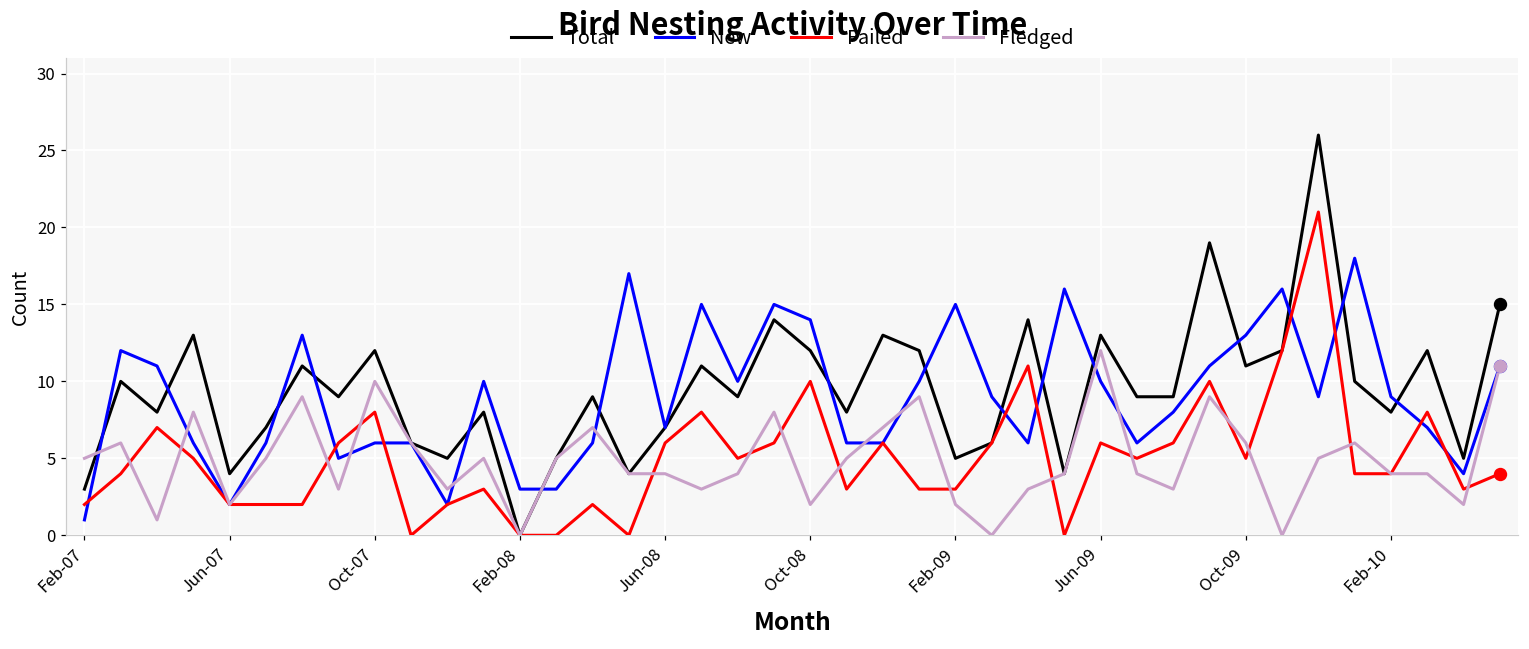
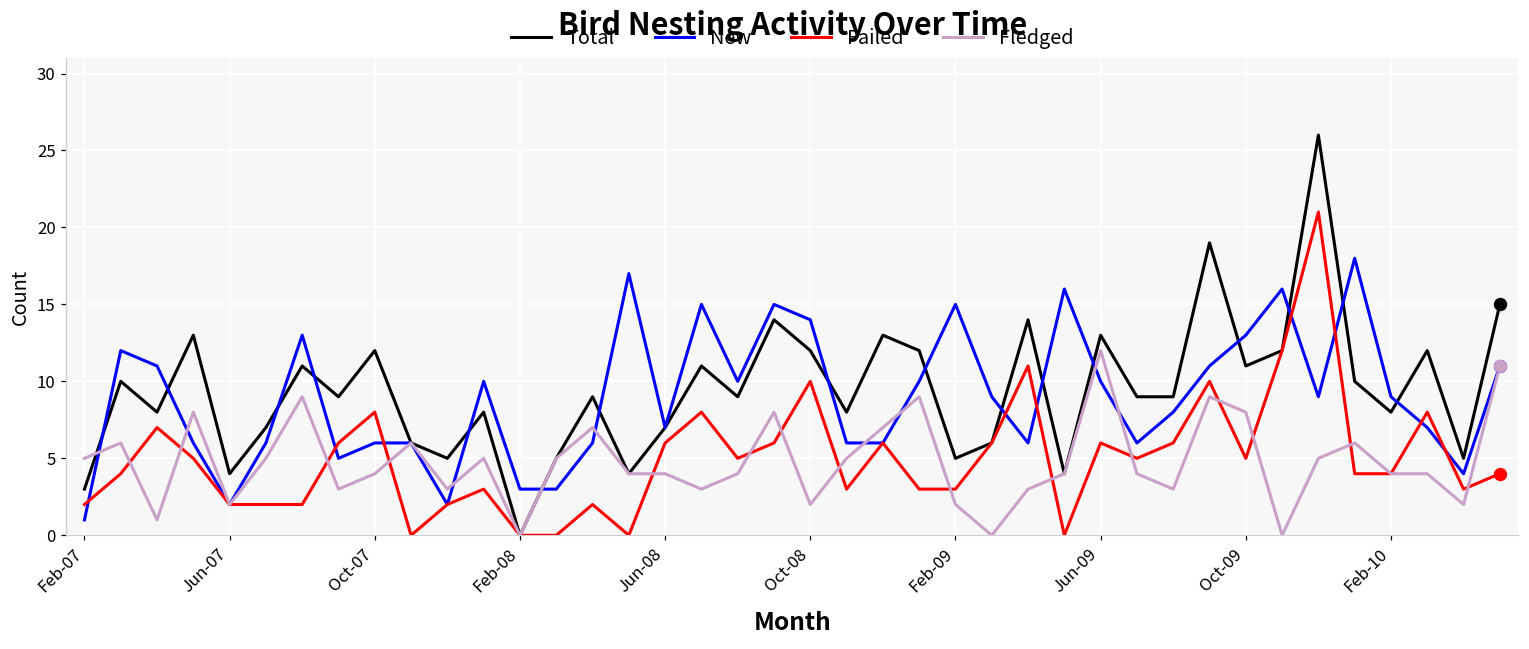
  {
    "Fledged": {
      "Feb-07": 5,
-     "Oct-07": 10,
+     "Oct-07": 4,
      "Jun-08": 4,
      "Oct-08": 2,
      "Feb-09": 2,
      "Jun-09": 12,
-     "Oct-09": 6
+     "Oct-09": 8
    }
  }
